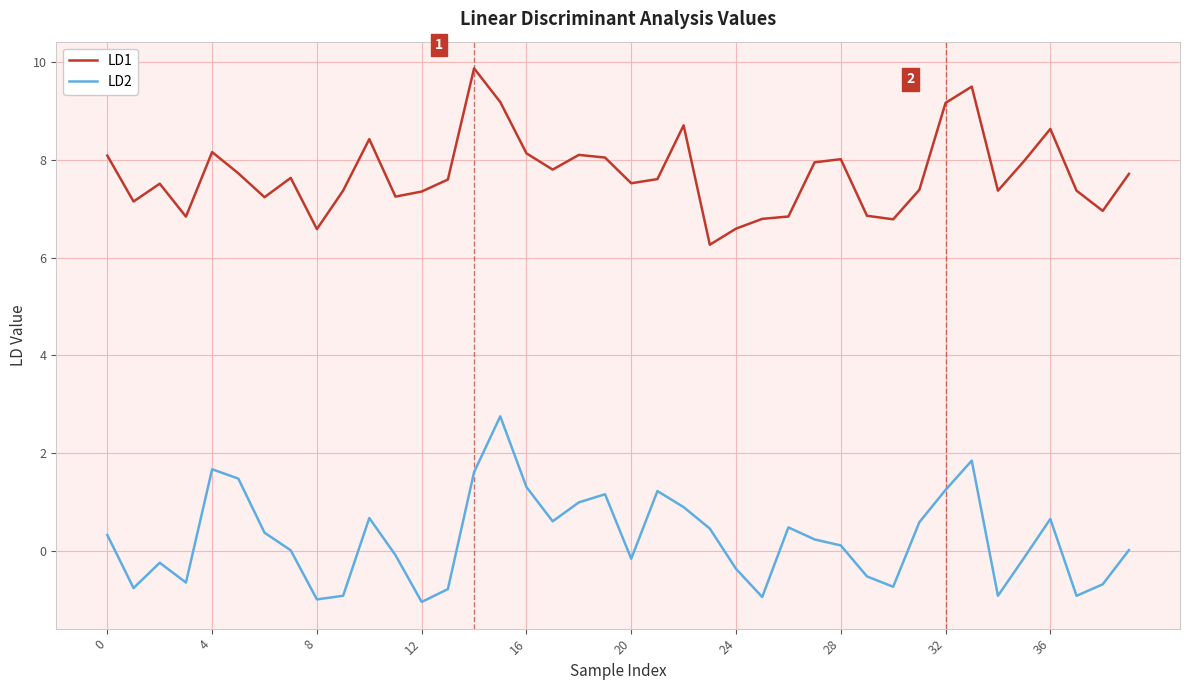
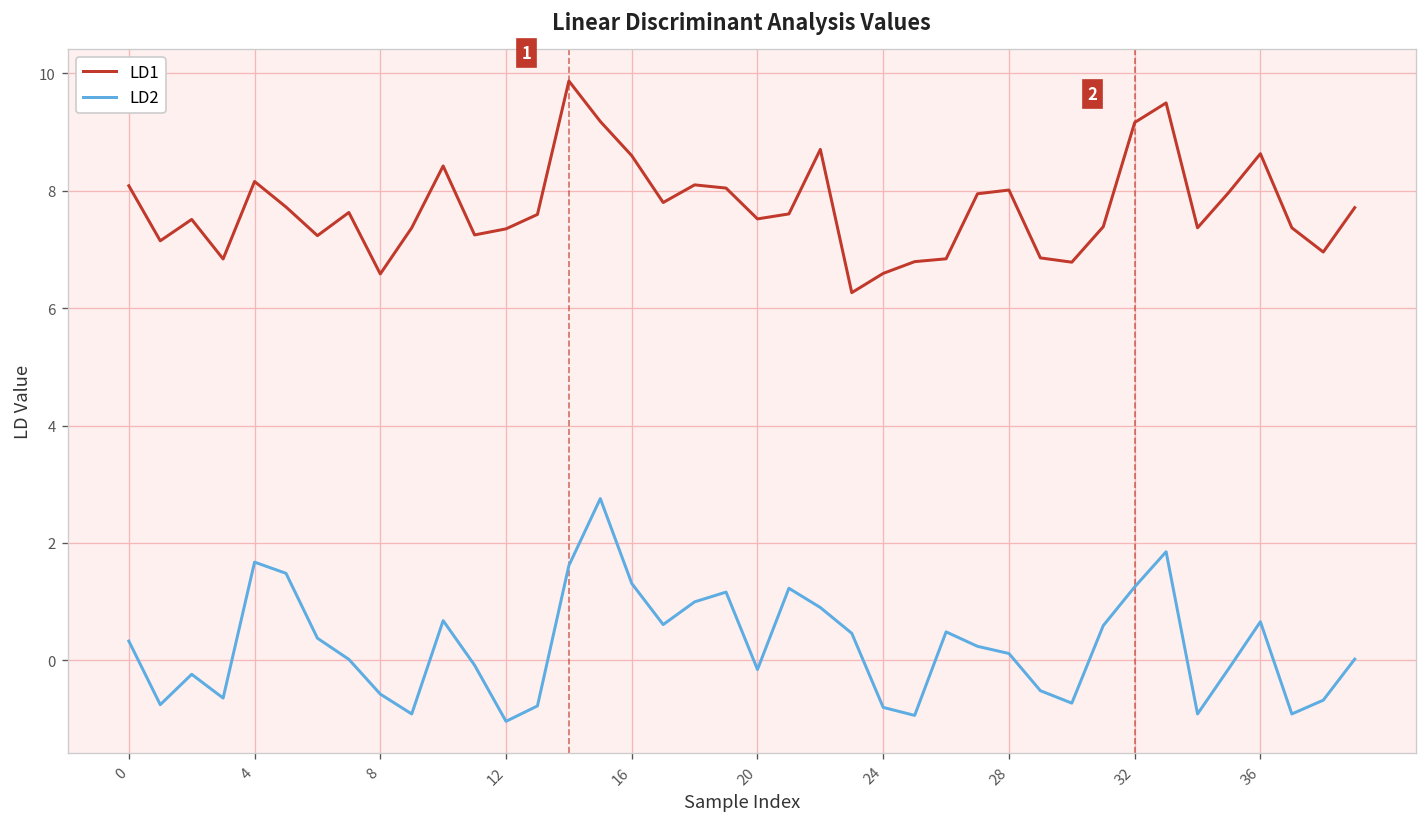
  {
    "LD1": {
      "0": 8.1,
      "4": 8.2,
      "8": 6.6,
      "12": 7.4,
-     "16": 8.1,
+     "16": 8.6,
      "20": 7.5,
      "24": 6.6,
      "28": 8.0,
      "32": 9.2,
      "36": 8.6
    },
    "LD2": {
      "0": 0.3,
      "4": 1.7,
-     "8": -1.0,
+     "8": -0.6,
      "12": -1.0,
      "16": 1.3,
      "20": -0.2,
-     "24": -0.4,
+     "24": -0.8,
      "28": 0.1,
      "32": 1.3,
      "36": 0.7
    }
  }
